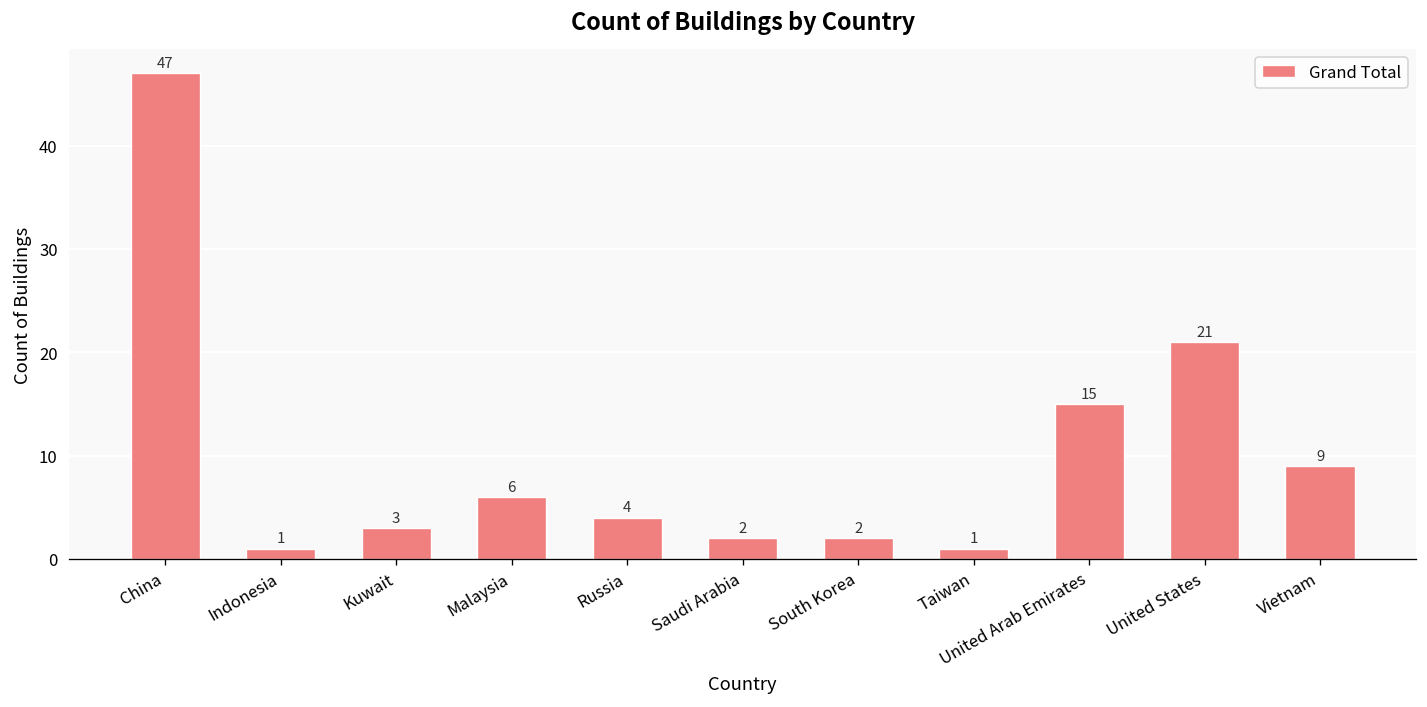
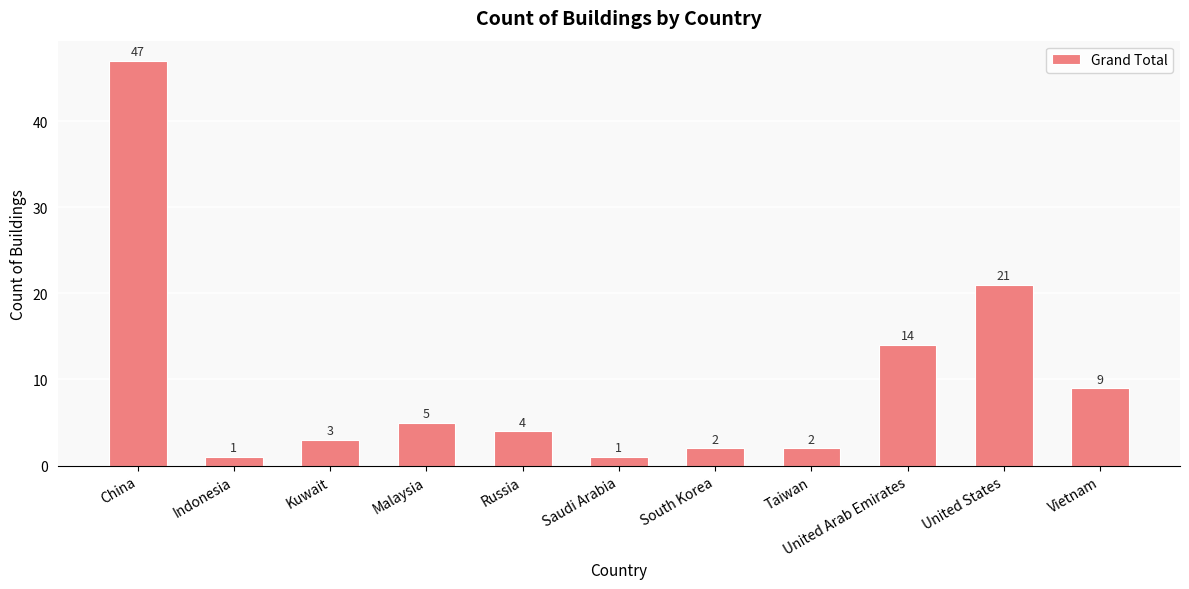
  {
    "China": 47,
    "Indonesia": 1,
    "Kuwait": 3,
-   "Malaysia": 6,
+   "Malaysia": 5,
    "Russia": 4,
-   "Saudi Arabia": 2,
+   "Saudi Arabia": 1,
    "South Korea": 2,
-   "Taiwan": 1,
-   "United Arab Emirates": 15,
+   "Taiwan": 2,
+   "United Arab Emirates": 14,
    "United States": 21,
    "Vietnam": 9
  }
